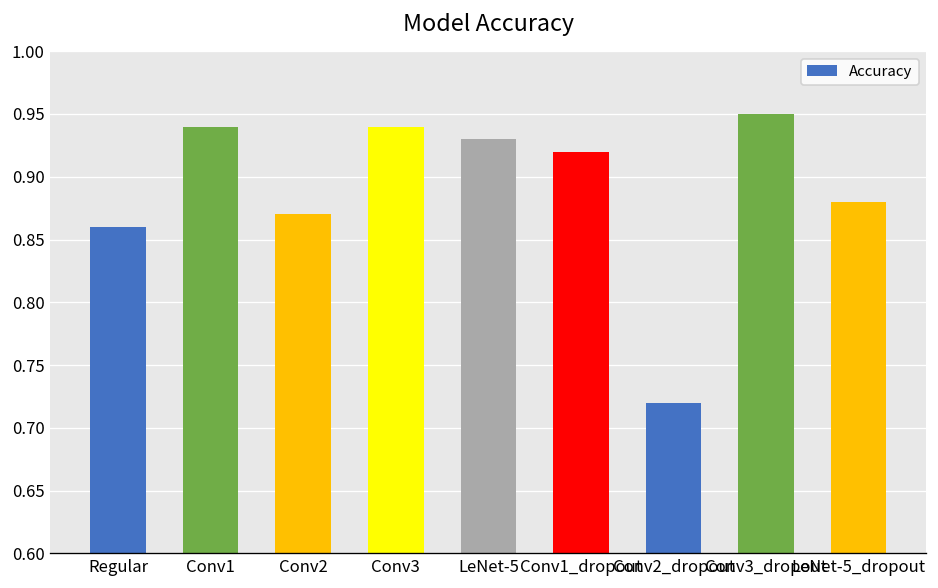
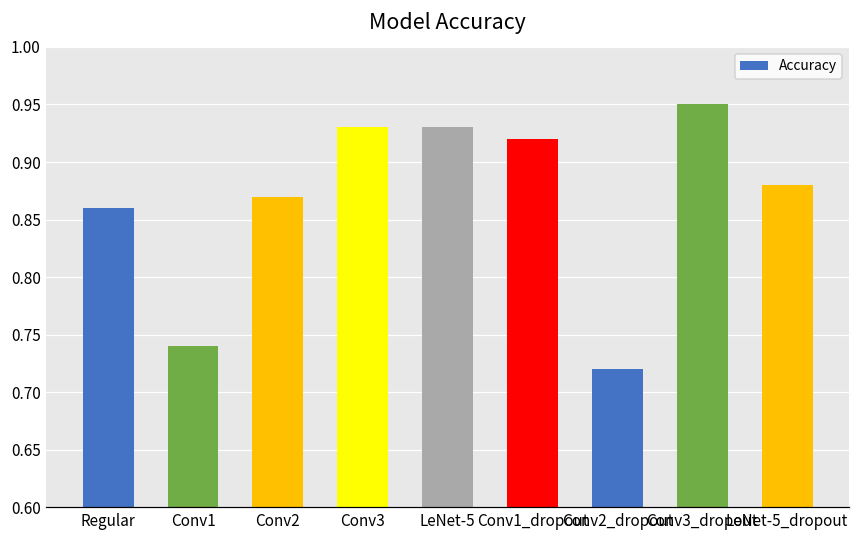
  {
    "Regular": 0.86,
-   "Conv1": 0.94,
+   "Conv1": 0.74,
    "Conv2": 0.87,
-   "Conv3": 0.94,
+   "Conv3": 0.93,
    "LeNet-5": 0.93
  }
